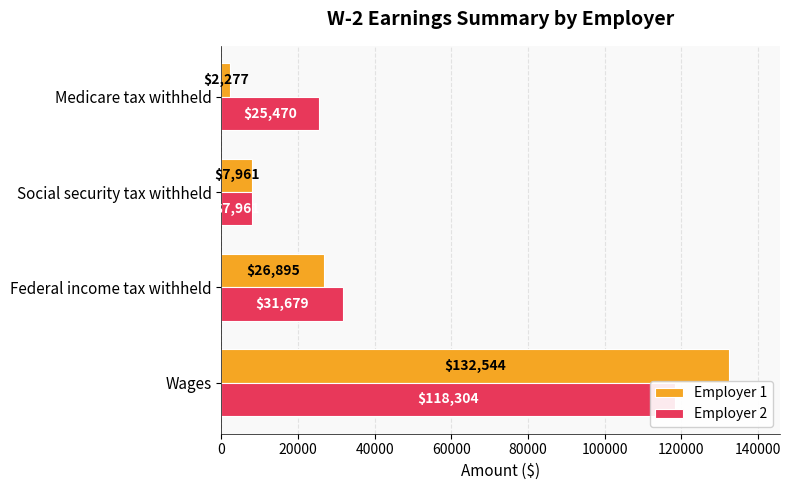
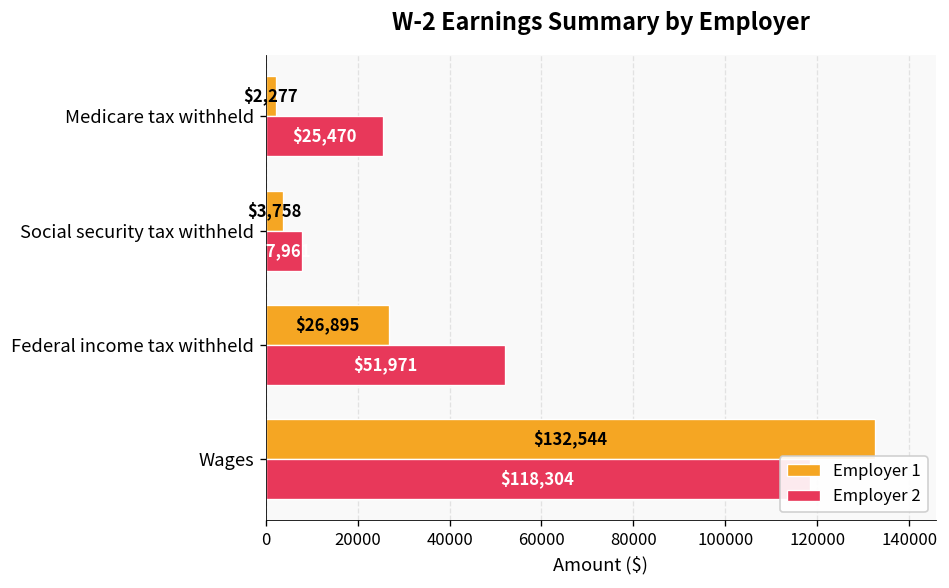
  {
    "Employer 1": {
      "Medicare tax withheld": "$2,277",
-     "Social security tax withheld": "$7,961",
+     "Social security tax withheld": "$3,758",
      "Federal income tax withheld": "$26,895",
      "Wages": "$132,544"
    },
    "Employer 2": {
      "Medicare tax withheld": "$25,470",
      "Social security tax withheld": "$7,961",
-     "Federal income tax withheld": "$31,679"
+     "Federal income tax withheld": "$51,971"
    }
  }
